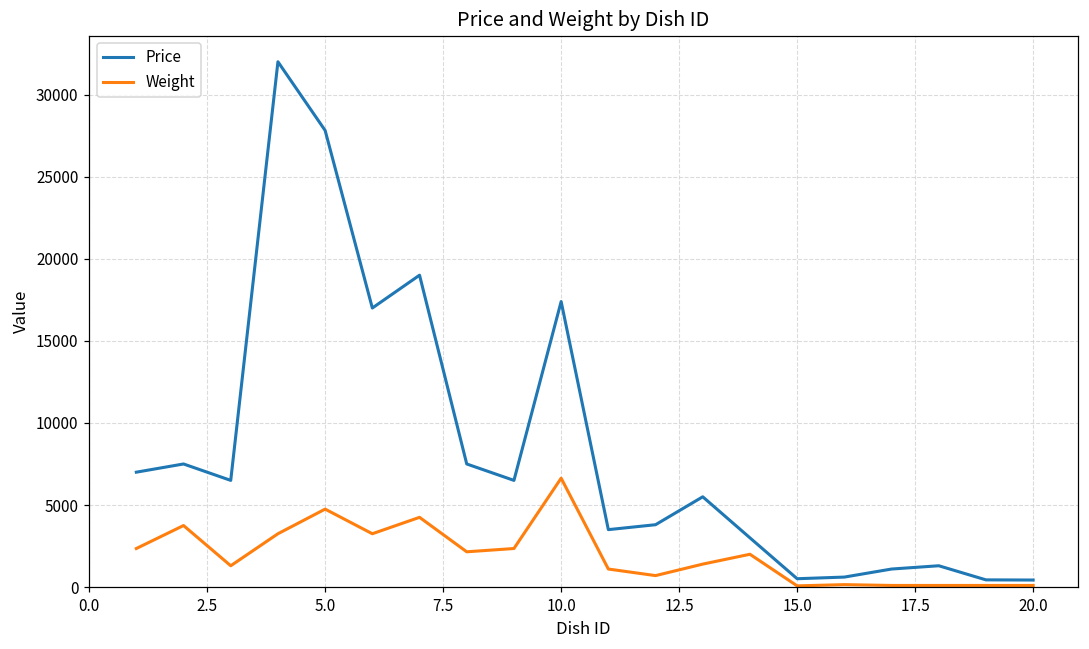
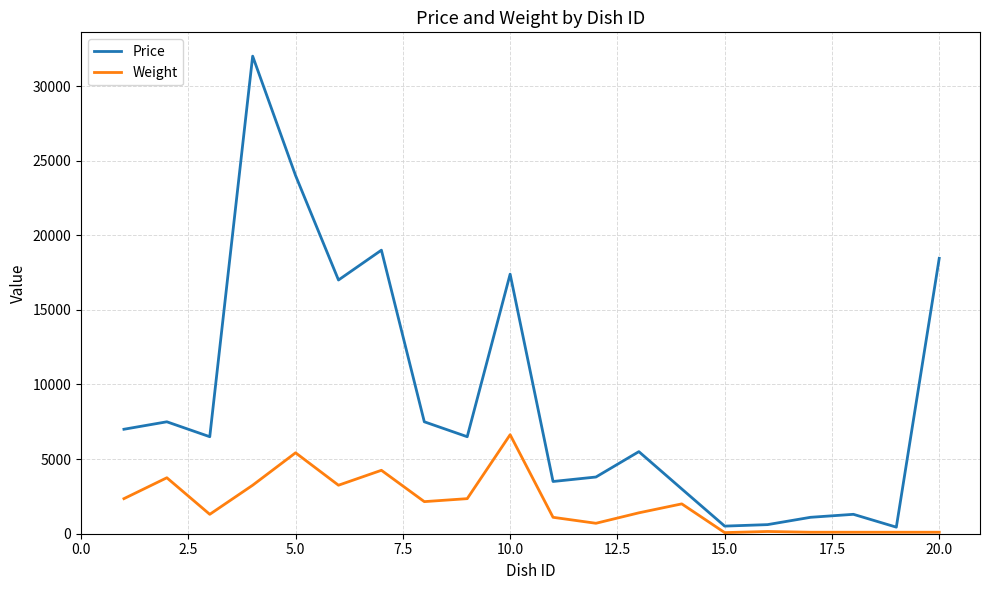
  {
    "Price": {
-     "5.0": 27800,
+     "5.0": 24000,
      "10.0": 17400,
      "15.0": 500,
-     "20.0": 400
+     "20.0": 18500
    },
    "Weight": {
-     "5.0": 4800,
+     "5.0": 5400,
      "10.0": 6600,
      "15.0": 100,
      "20.0": 100
    }
  }
